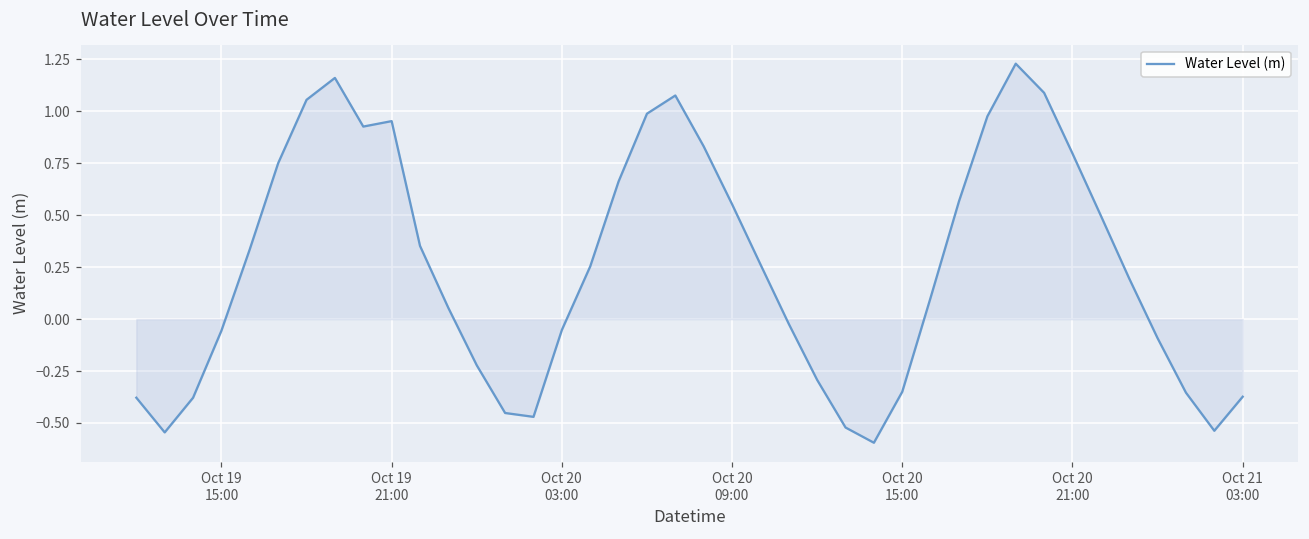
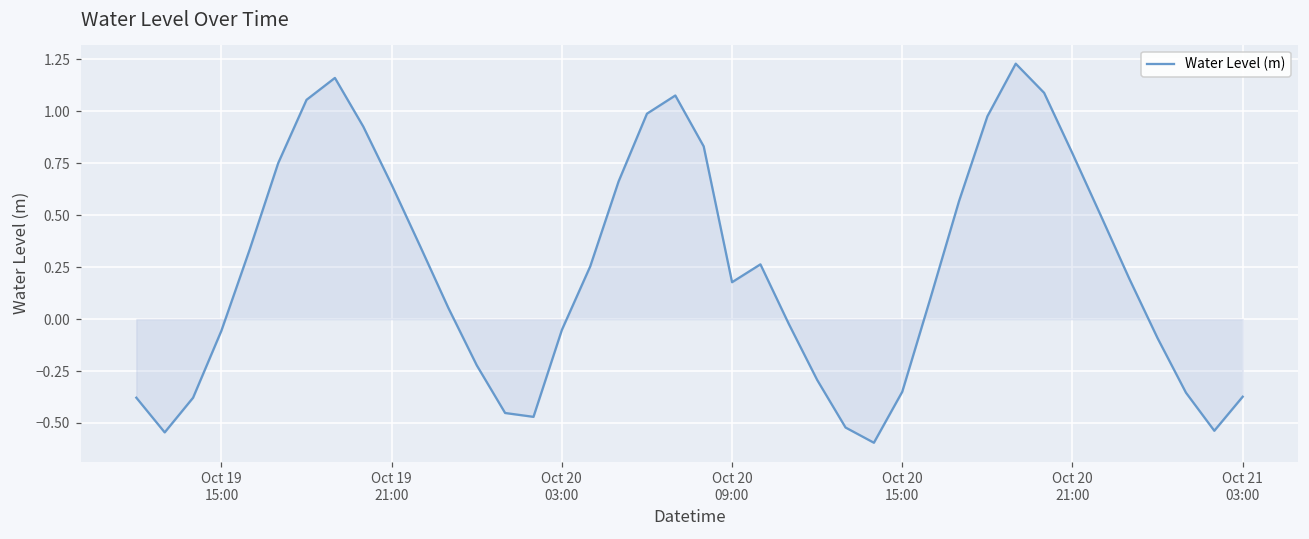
  {
    "Water Level (m)": {
      "Oct 19 15:00": -0.06,
-     "Oct 19 21:00": 0.95,
+     "Oct 19 21:00": 0.65,
      "Oct 20 03:00": -0.05,
-     "Oct 20 09:00": 0.55,
+     "Oct 20 09:00": 0.18,
      "Oct 20 15:00": -0.35,
      "Oct 21 03:00": -0.37
    }
  }
